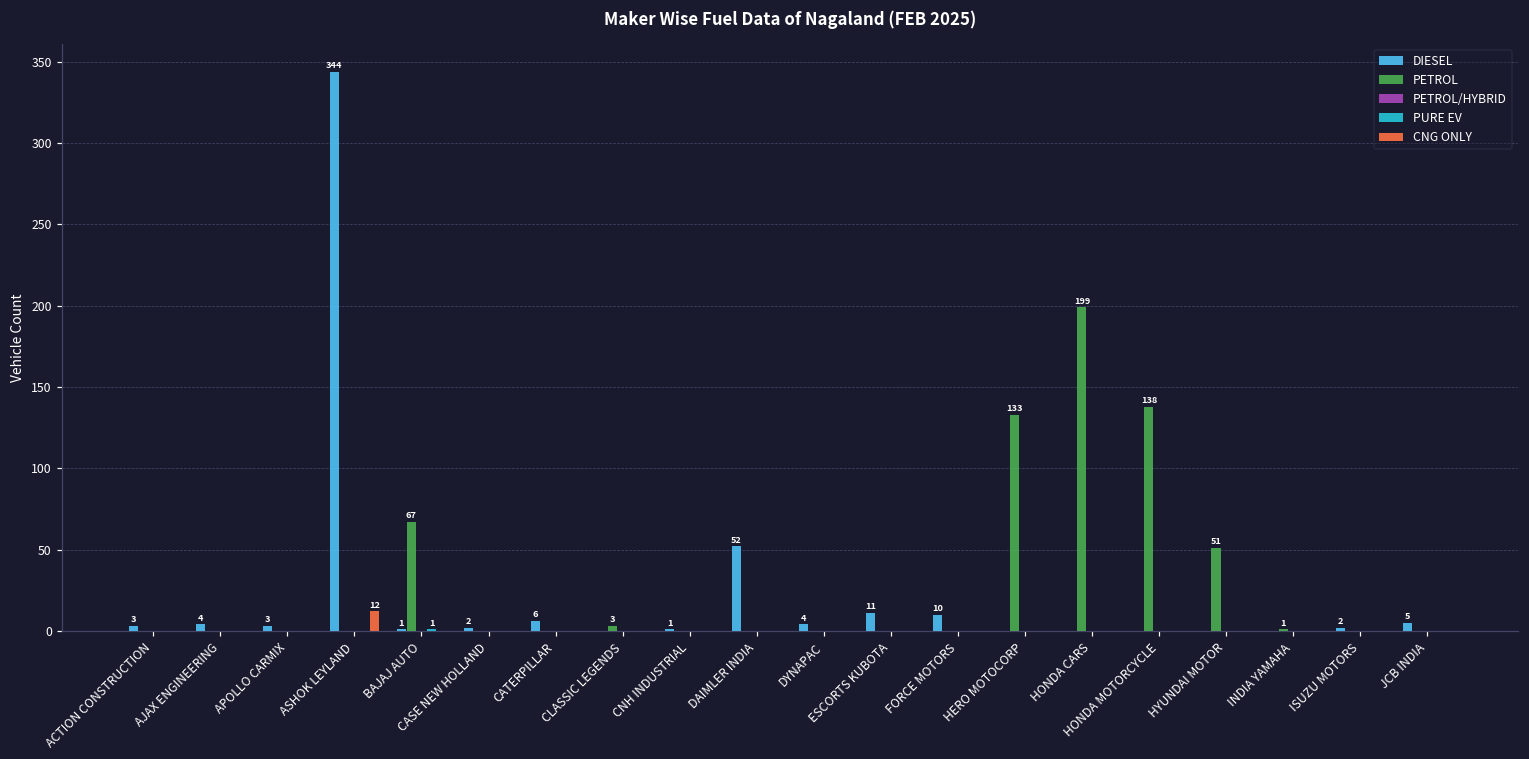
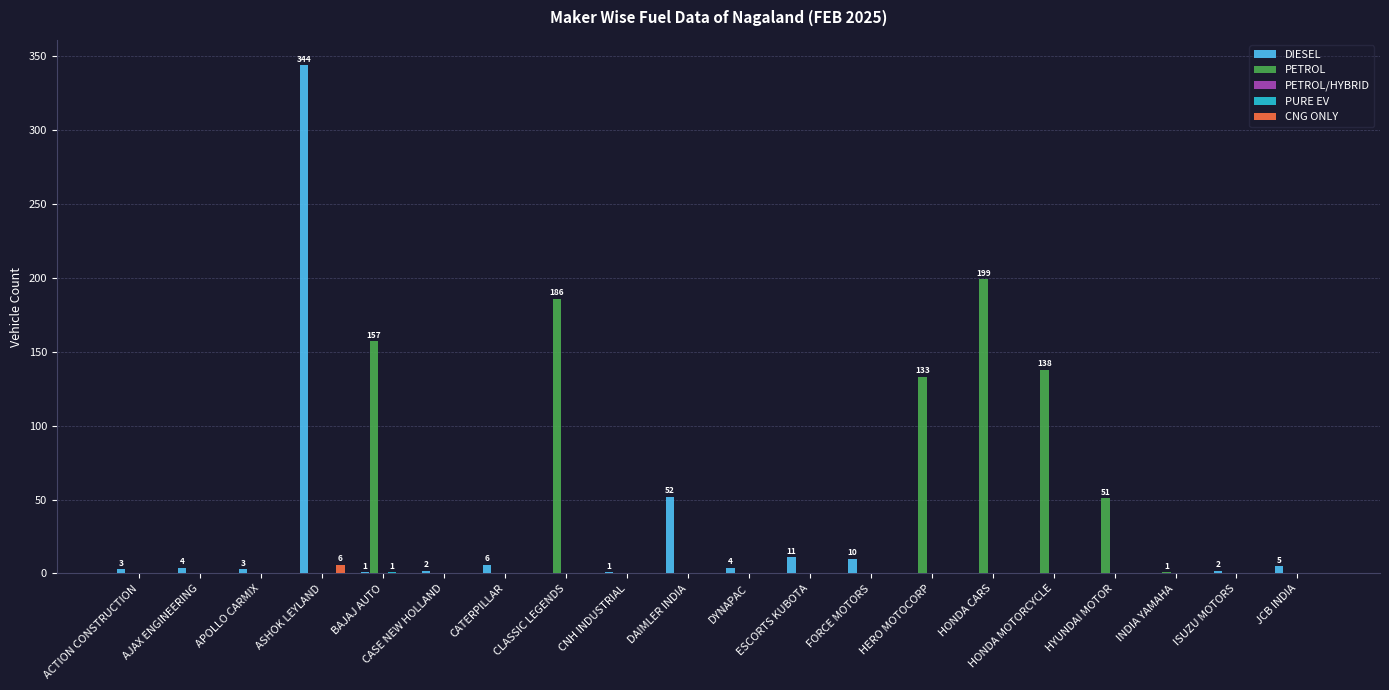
  {
    "PETROL": {
-     "BAJAJ AUTO": 67,
-     "CLASSIC LEGENDS": 3,
+     "BAJAJ AUTO": 157,
+     "CLASSIC LEGENDS": 186,
      "HERO MOTOCORP": 133,
      "HONDA CARS": 199,
      "HONDA MOTORCYCLE": 138,
      "HYUNDAI MOTOR": 51,
      "INDIA YAMAHA": 1
    },
    "PETROL/HYBRID": {
      "ACTION CONSTRUCTION": 0,
      "AJAX ENGINEERING": 0,
      "APOLLO CARMIX": 0,
      "ASHOK LEYLAND": 0,
      "BAJAJ AUTO": 0,
      "CASE NEW HOLLAND": 0,
      "CATERPILLAR": 0,
      "CLASSIC LEGENDS": 0,
      "CNH INDUSTRIAL": 0,
      "DAIMLER INDIA": 0,
      "DYNAPAC": 0,
      "ESCORTS KUBOTA": 0,
      "FORCE MOTORS": 0,
      "HERO MOTOCORP": 0,
      "HONDA CARS": 0,
      "HONDA MOTORCYCLE": 0,
      "HYUNDAI MOTOR": 0,
      "INDIA YAMAHA": 0,
      "ISUZU MOTORS": 0,
      "JCB INDIA": 0
    },
    "CNG ONLY": {
-     "ASHOK LEYLAND": 12
+     "ASHOK LEYLAND": 6
    }
  }
